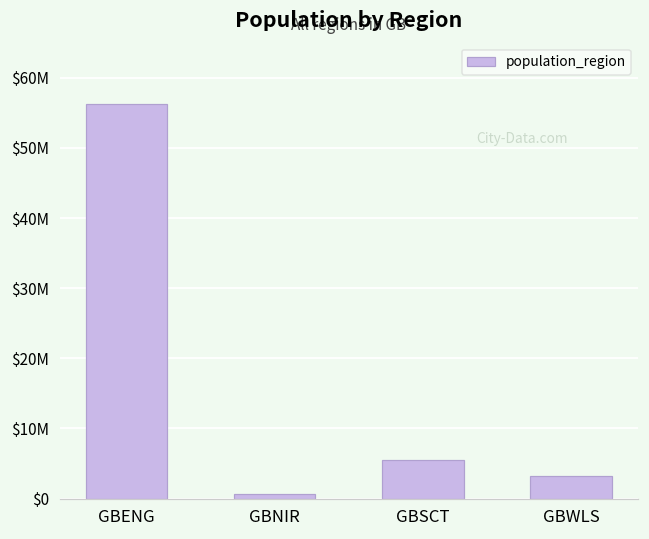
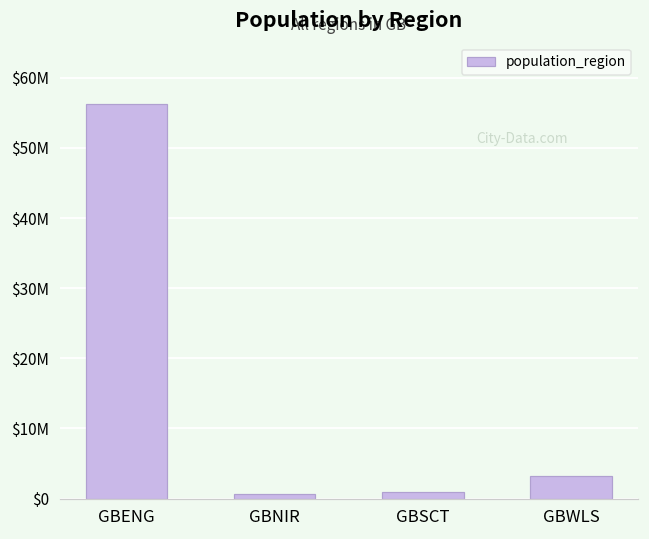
  {
    "GBENG": "$56000000",
    "GBNIR": "$1000000",
-   "GBSCT": "$5000000",
+   "GBSCT": "$1000000",
    "GBWLS": "$3000000"
  }
